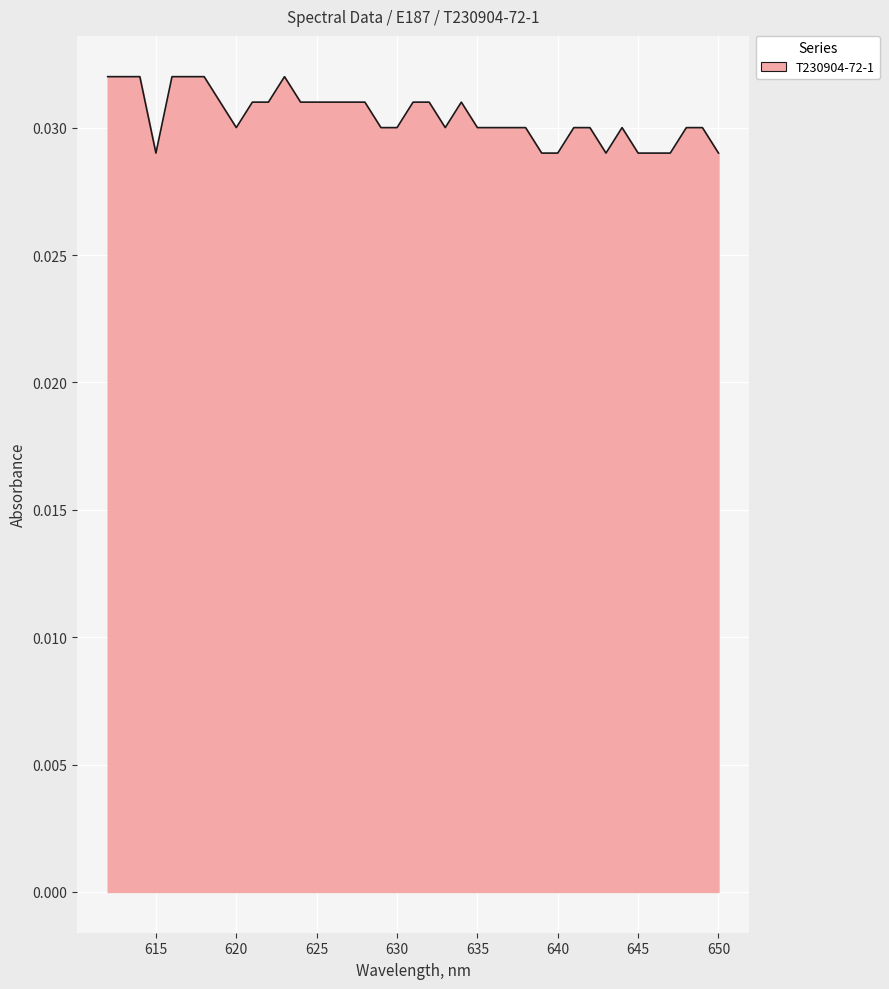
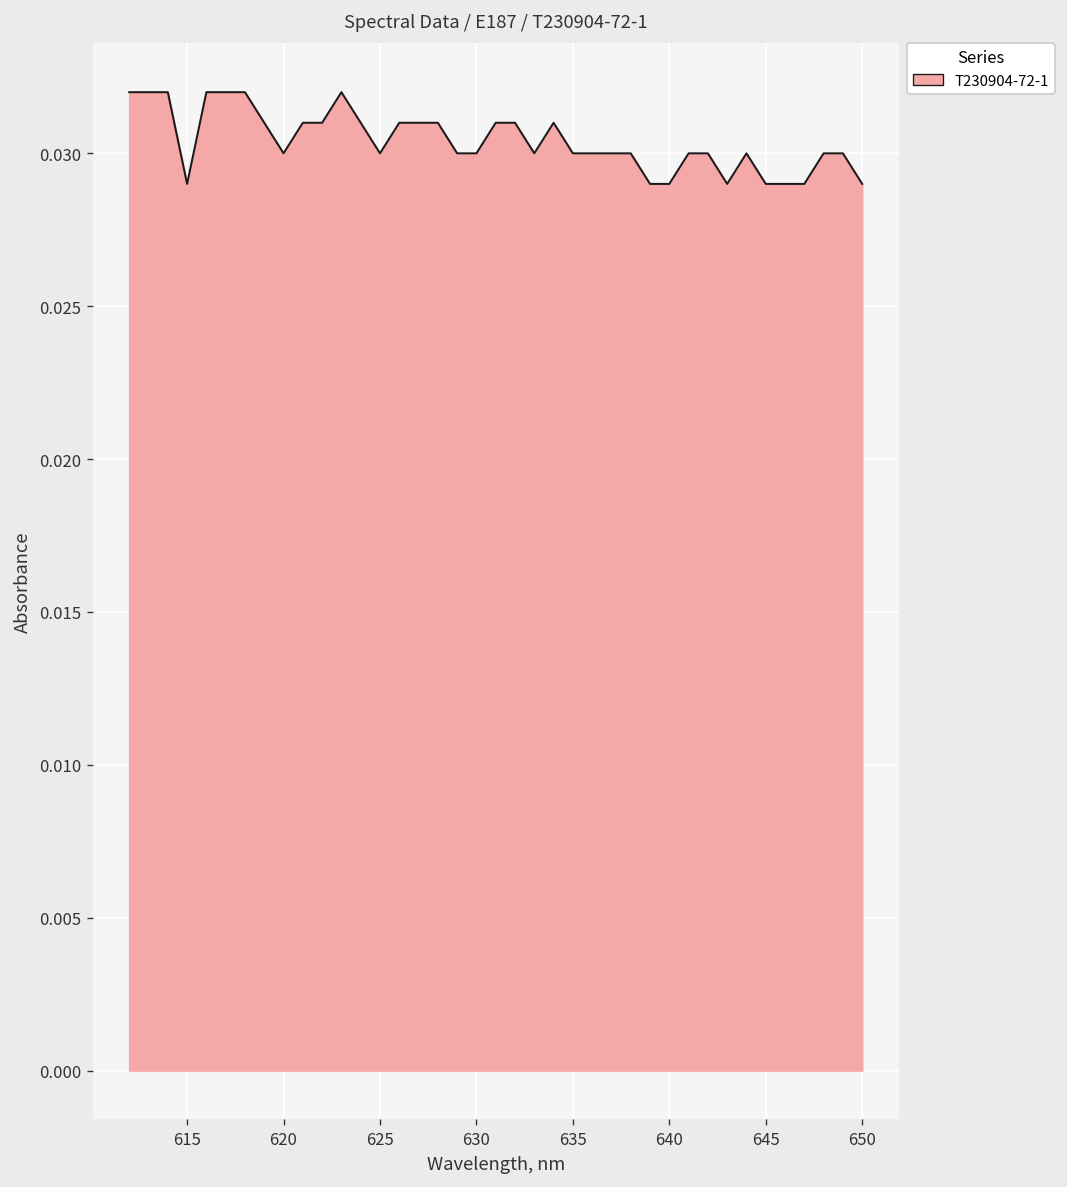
  {
    "615": 0.029,
    "620": 0.030,
-   "625": 0.031,
+   "625": 0.030,
    "630": 0.030,
    "635": 0.030,
    "640": 0.029,
    "645": 0.029,
    "650": 0.029
  }
